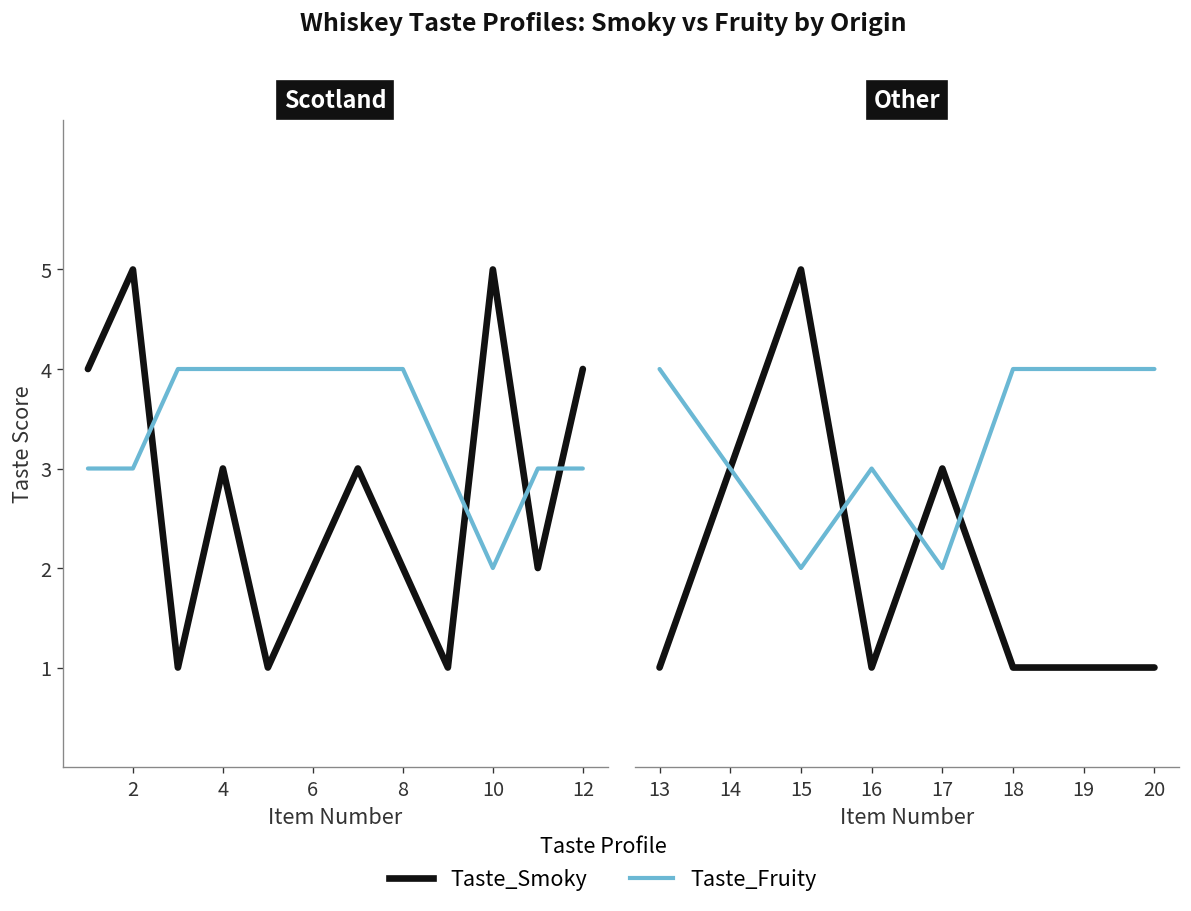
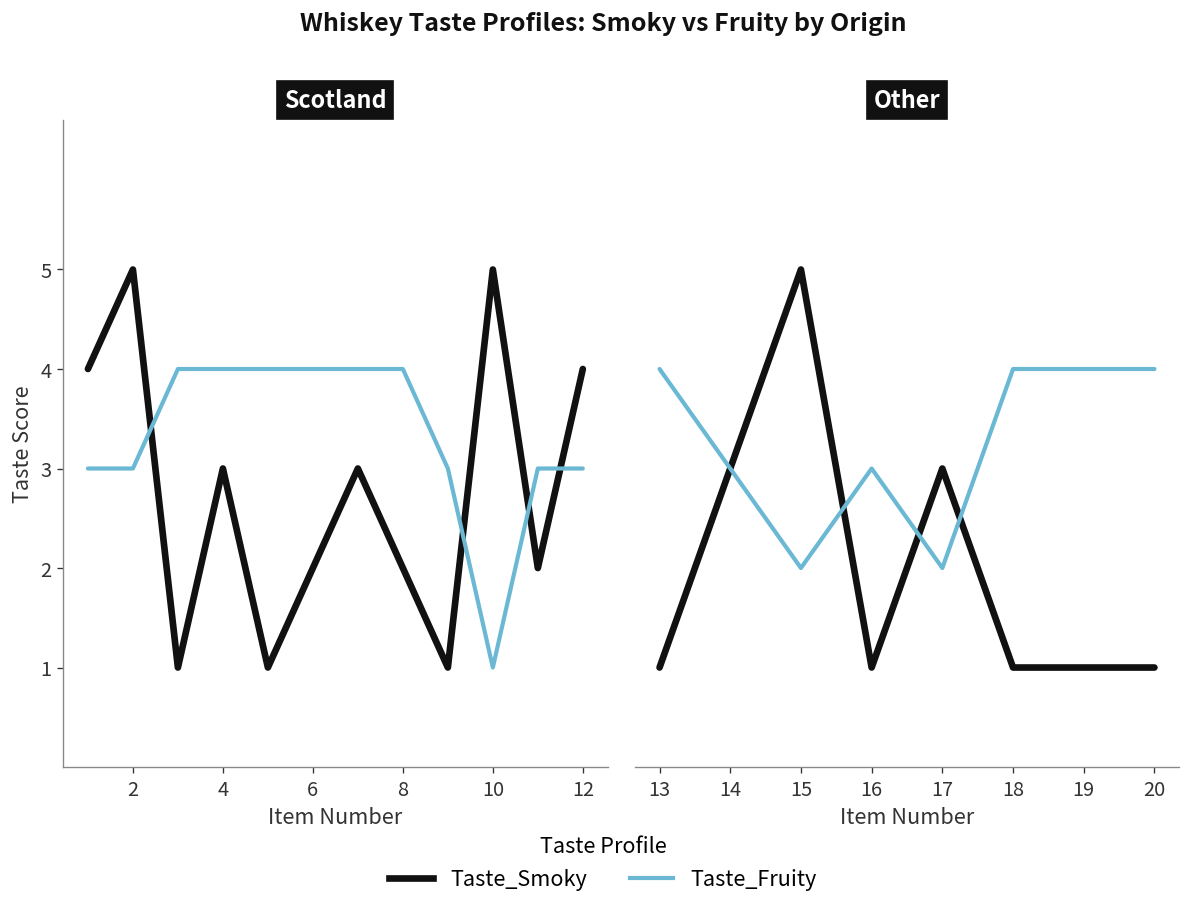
  {
    "Scotland": {
      "Taste_Smoky": {
        "2": 5,
        "4": 3,
        "6": 2,
        "8": 2,
        "10": 5,
        "12": 4
      },
      "Taste_Fruity": {
        "2": 3,
        "4": 4,
        "6": 4,
        "8": 4,
-       "10": 2,
+       "10": 1,
        "12": 3
      }
    }
  }
